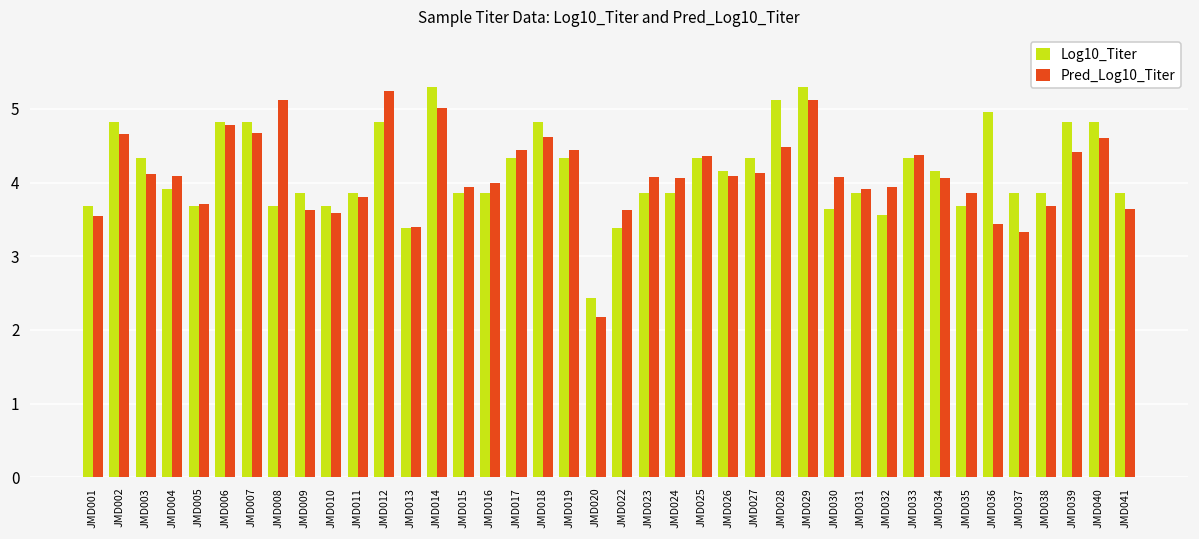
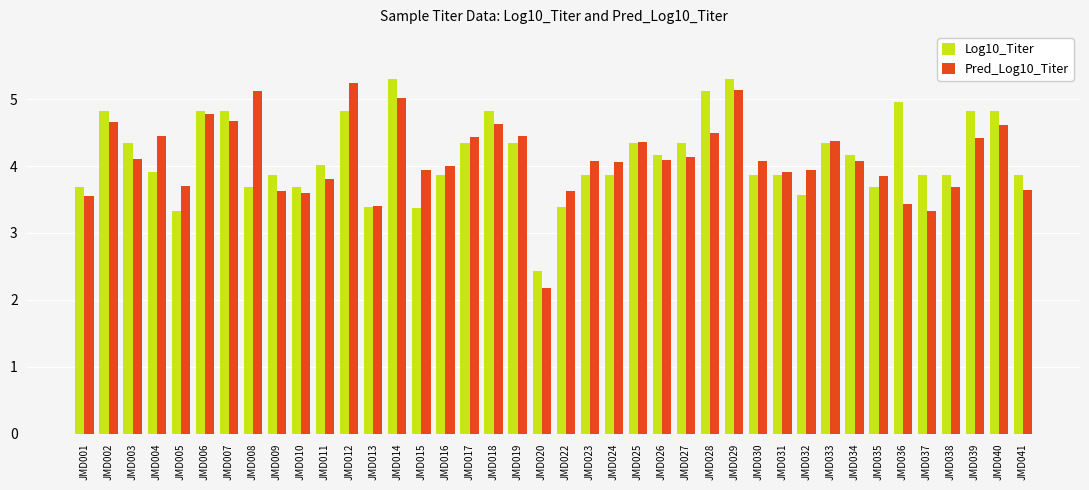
  {
    "Log10_Titer": {
      "JMD001": 3.7,
      "JMD002": 4.8,
      "JMD003": 4.3,
      "JMD004": 3.9,
-     "JMD005": 3.7,
+     "JMD005": 3.3,
      "JMD006": 4.8,
      "JMD007": 4.8,
      "JMD008": 3.7,
      "JMD009": 3.9,
      "JMD010": 3.7,
-     "JMD011": 3.9,
+     "JMD011": 4.0,
      "JMD012": 4.8,
      "JMD013": 3.4,
      "JMD014": 5.3,
-     "JMD015": 3.9,
+     "JMD015": 3.4,
      "JMD016": 3.9,
      "JMD017": 4.3,
      "JMD018": 4.8,
      "JMD019": 4.3,
      "JMD020": 2.4,
      "JMD022": 3.4,
      "JMD023": 3.9,
      "JMD024": 3.9,
      "JMD025": 4.3,
      "JMD026": 4.2,
      "JMD027": 4.3,
      "JMD028": 5.1,
      "JMD029": 5.3,
-     "JMD030": 3.6,
+     "JMD030": 3.9,
      "JMD031": 3.9,
      "JMD032": 3.6,
      "JMD033": 4.3,
      "JMD034": 4.2,
      "JMD035": 3.7,
      "JMD036": 5.0,
      "JMD037": 3.9,
      "JMD038": 3.9,
      "JMD039": 4.8,
      "JMD040": 4.8,
      "JMD041": 3.9
    },
    "Pred_Log10_Titer": {
      "JMD001": 3.5,
      "JMD002": 4.7,
      "JMD003": 4.1,
-     "JMD004": 4.1,
+     "JMD004": 4.5,
      "JMD005": 3.7,
      "JMD006": 4.8,
      "JMD007": 4.7,
      "JMD008": 5.1,
      "JMD009": 3.6,
      "JMD010": 3.6,
      "JMD011": 3.8,
      "JMD012": 5.2,
      "JMD013": 3.4,
      "JMD014": 5.0,
      "JMD015": 3.9,
      "JMD016": 4.0,
      "JMD017": 4.4,
      "JMD018": 4.6,
      "JMD019": 4.4,
      "JMD020": 2.2,
      "JMD022": 3.6,
      "JMD023": 4.1,
      "JMD024": 4.1,
      "JMD025": 4.4,
      "JMD026": 4.1,
      "JMD027": 4.1,
      "JMD028": 4.5,
      "JMD029": 5.1,
      "JMD030": 4.1,
      "JMD031": 3.9,
      "JMD032": 3.9,
      "JMD033": 4.4,
      "JMD034": 4.1,
      "JMD035": 3.9,
      "JMD036": 3.4,
      "JMD037": 3.3,
      "JMD038": 3.7,
      "JMD039": 4.4,
      "JMD040": 4.6,
      "JMD041": 3.6
    }
  }
